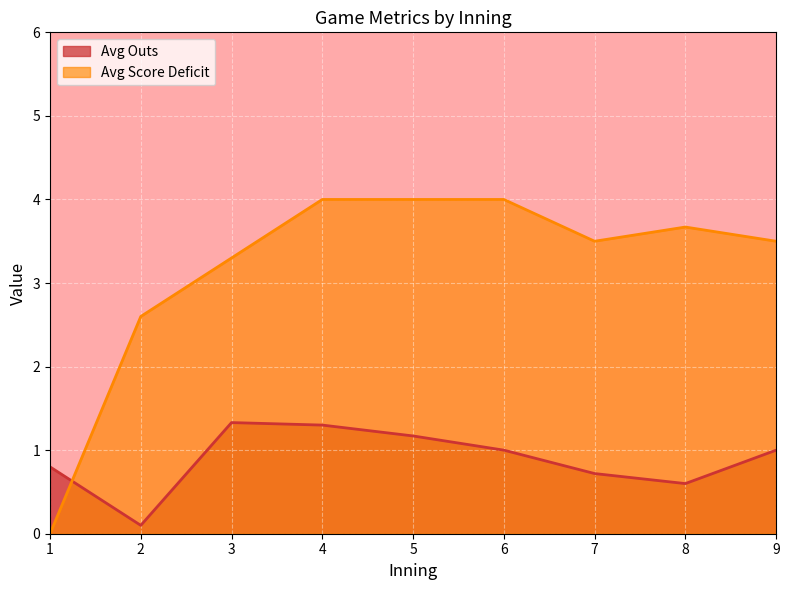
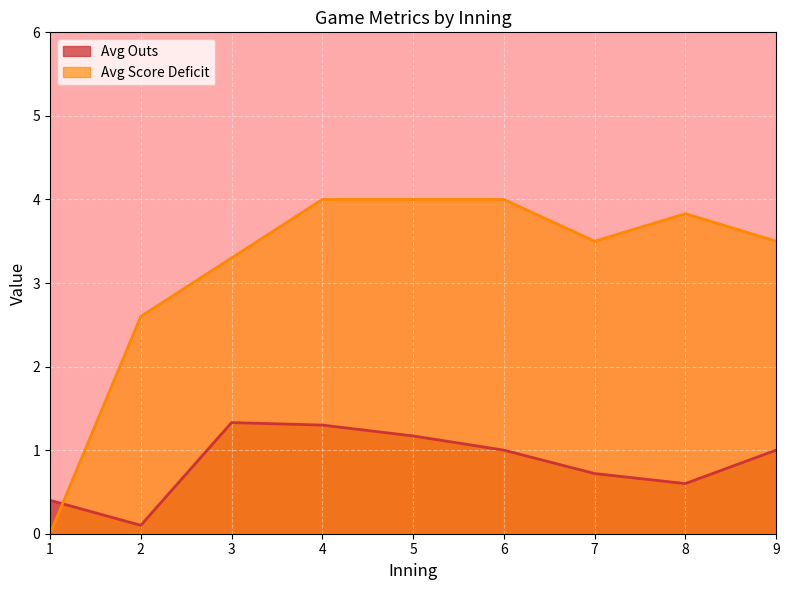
  {
    "Avg Outs": {
-     "1": 0.8,
+     "1": 0.4,
      "2": 0.1,
      "3": 1.3,
      "4": 1.3,
      "5": 1.2,
      "6": 1.0,
      "7": 0.7,
      "8": 0.6,
      "9": 1.0
    },
    "Avg Score Deficit": {
      "1": 0.0,
      "2": 2.6,
      "3": 3.3,
      "4": 4.0,
      "5": 4.0,
      "6": 4.0,
      "7": 3.5,
-     "8": 3.7,
+     "8": 3.8,
      "9": 3.5
    }
  }
